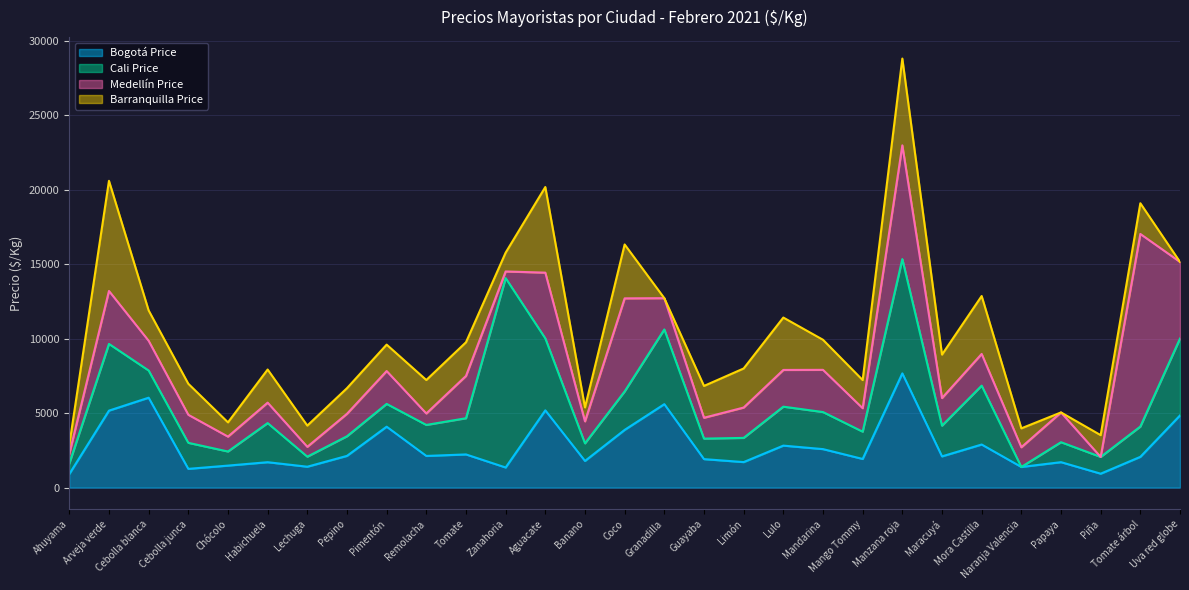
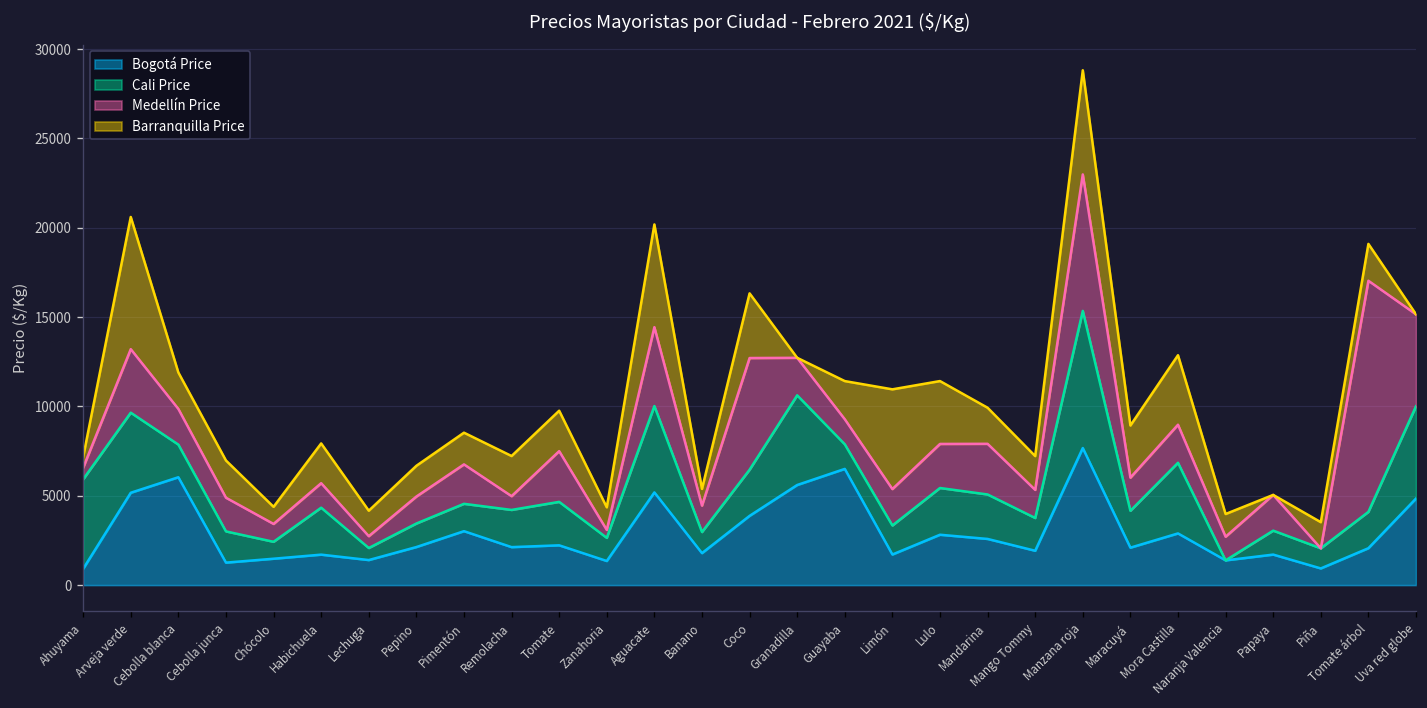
  {
    "Bogotá Price": {
      "Ahuyama": 900,
      "Arveja verde": 5200,
      "Cebolla blanca": 6000,
      "Cebolla junca": 1300,
      "Chócolo": 1500,
      "Habichuela": 1700,
      "Lechuga": 1400,
      "Pepino": 2100,
-     "Pimentón": 4100,
+     "Pimentón": 3000,
      "Remolacha": 2100,
      "Tomate": 2200,
      "Zanahoria": 1300,
      "Aguacate": 5200,
      "Banano": 1800,
      "Coco": 3900,
      "Granadilla": 5600,
-     "Guayaba": 1900,
+     "Guayaba": 6500,
      "Limón": 1700,
      "Lulo": 2800,
      "Mandarina": 2600,
      "Mango Tommy": 1900,
      "Manzana roja": 7700,
      "Maracuyá": 2100,
      "Mora Castilla": 2900,
      "Papaya": 1700,
      "Piña": 900,
      "Tomate árbol": 2100,
      "Uva red globe": 4800
    },
    "Cali Price": {
-     "Ahuyama": 700,
+     "Ahuyama": 5000,
      "Arveja verde": 4500,
      "Cebolla blanca": 1800,
      "Cebolla junca": 1700,
      "Chócolo": 900,
      "Habichuela": 2600,
      "Lechuga": 700,
      "Pepino": 1300,
      "Pimentón": 1500,
      "Remolacha": 2100,
      "Tomate": 2400,
-     "Zanahoria": 12700,
+     "Zanahoria": 1300,
      "Aguacate": 4800,
      "Banano": 1200,
      "Coco": 2600,
      "Granadilla": 5000,
      "Guayaba": 1400,
      "Limón": 1600,
      "Lulo": 2600,
      "Mandarina": 2500,
      "Mango Tommy": 1800,
      "Manzana roja": 7700,
      "Maracuyá": 2100,
      "Mora Castilla": 4000,
      "Papaya": 1300,
      "Tomate árbol": 2000,
      "Uva red globe": 5200
    },
    "Medellín Price": {
      "Ahuyama": 700,
      "Arveja verde": 3600,
      "Cebolla blanca": 2000,
      "Cebolla junca": 1900,
      "Chócolo": 1000,
      "Habichuela": 1400,
      "Lechuga": 700,
      "Pepino": 1500,
      "Pimentón": 2200,
      "Remolacha": 800,
      "Tomate": 2800,
      "Zanahoria": 400,
      "Aguacate": 4400,
      "Banano": 1500,
      "Coco": 6300,
      "Guayaba": 1400,
      "Limón": 2000,
      "Lulo": 2500,
      "Mandarina": 2800,
      "Mango Tommy": 1600,
      "Manzana roja": 7600,
      "Maracuyá": 1900,
      "Mora Castilla": 2100,
      "Naranja Valencia": 1300,
      "Tomate árbol": 12900
    },
    "Barranquilla Price": {
      "Ahuyama": 600,
      "Arveja verde": 7400,
      "Cebolla blanca": 2000,
      "Cebolla junca": 2100,
      "Chócolo": 1000,
      "Habichuela": 2200,
      "Lechuga": 1400,
      "Pepino": 1700,
      "Pimentón": 1800,
      "Remolacha": 2200,
      "Tomate": 2300,
      "Zanahoria": 1300,
      "Aguacate": 5800,
      "Banano": 900,
      "Coco": 3600,
      "Guayaba": 2100,
-     "Limón": 2600,
+     "Limón": 5600,
      "Lulo": 3500,
      "Mandarina": 2000,
      "Mango Tommy": 1900,
      "Manzana roja": 5800,
      "Maracuyá": 2900,
      "Mora Castilla": 3900,
      "Naranja Valencia": 1300,
      "Piña": 1500,
      "Tomate árbol": 2100
    }
  }
